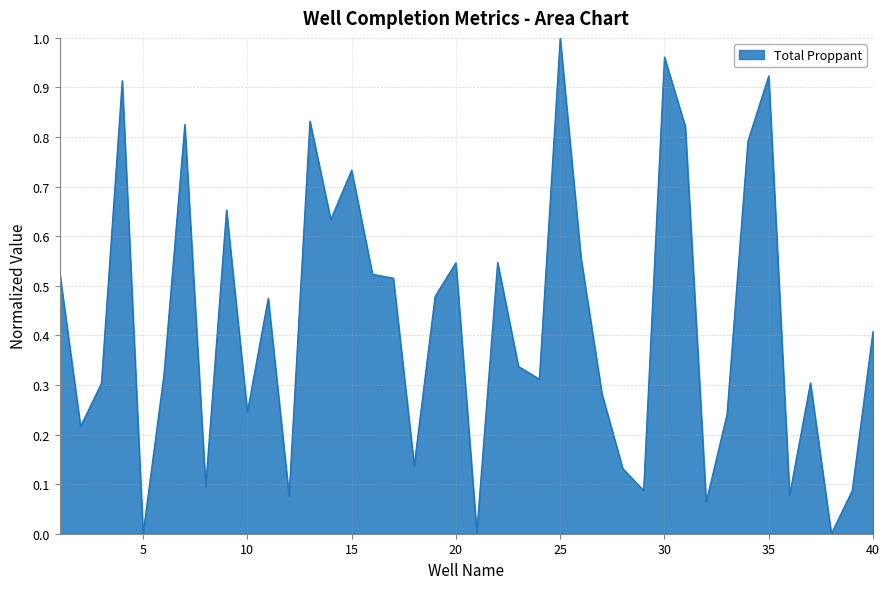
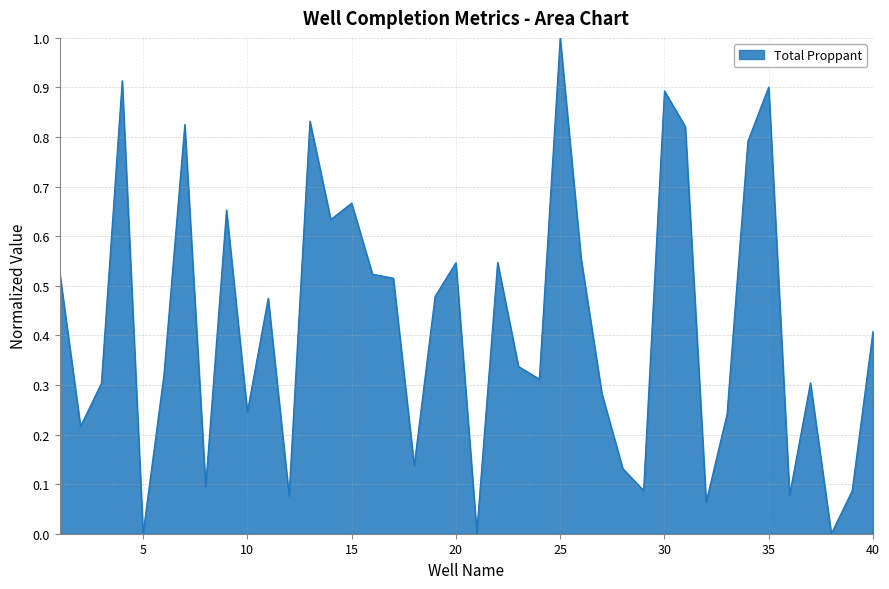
  {
    "5": 0.00,
    "10": 0.25,
-   "15": 0.73,
+   "15": 0.67,
    "20": 0.55,
    "25": 1.00,
-   "30": 0.96,
-   "35": 0.92,
+   "30": 0.89,
+   "35": 0.90,
    "40": 0.41
  }
